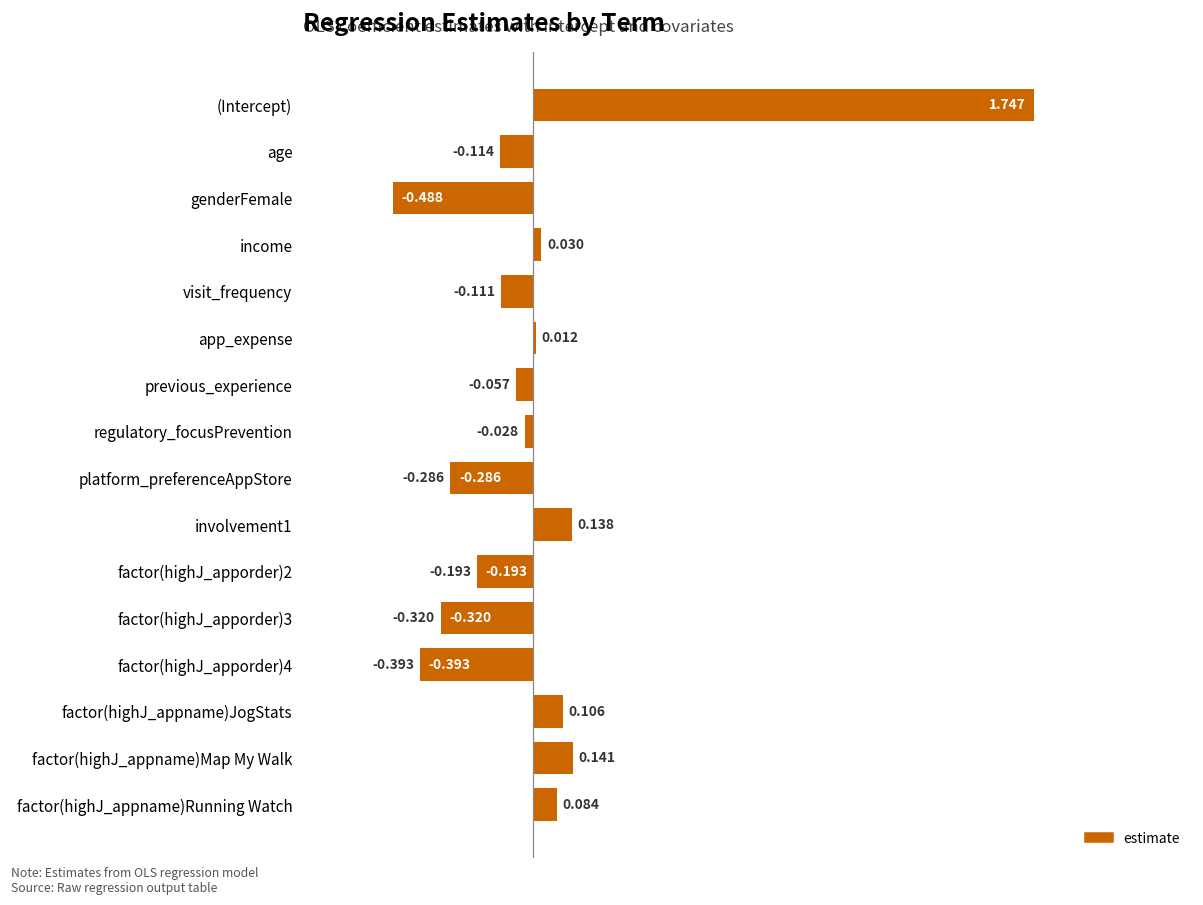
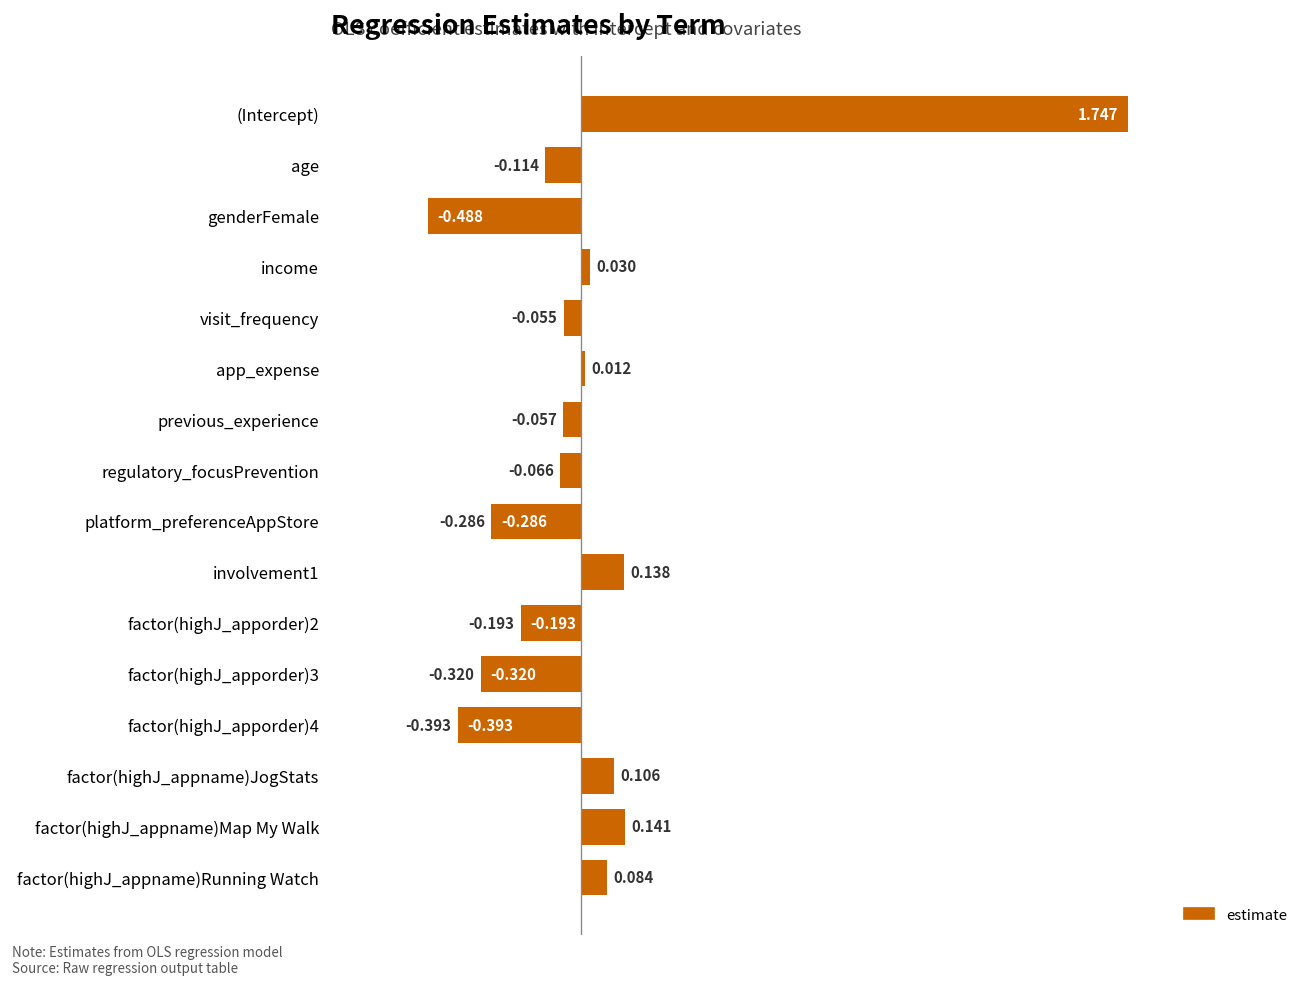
  {
    "(Intercept)": 1.747,
    "age": -0.114,
    "genderFemale": -0.488,
    "income": 0.030,
-   "visit_frequency": -0.111,
+   "visit_frequency": -0.055,
    "app_expense": 0.012,
    "previous_experience": -0.057,
-   "regulatory_focusPrevention": -0.028,
+   "regulatory_focusPrevention": -0.066,
    "platform_preferenceAppStore": -0.286,
    "involvement1": 0.138,
    "factor(highJ_apporder)2": -0.193,
    "factor(highJ_apporder)3": -0.320,
    "factor(highJ_apporder)4": -0.393,
    "factor(highJ_appname)JogStats": 0.106,
    "factor(highJ_appname)Map My Walk": 0.141,
    "factor(highJ_appname)Running Watch": 0.084
  }
